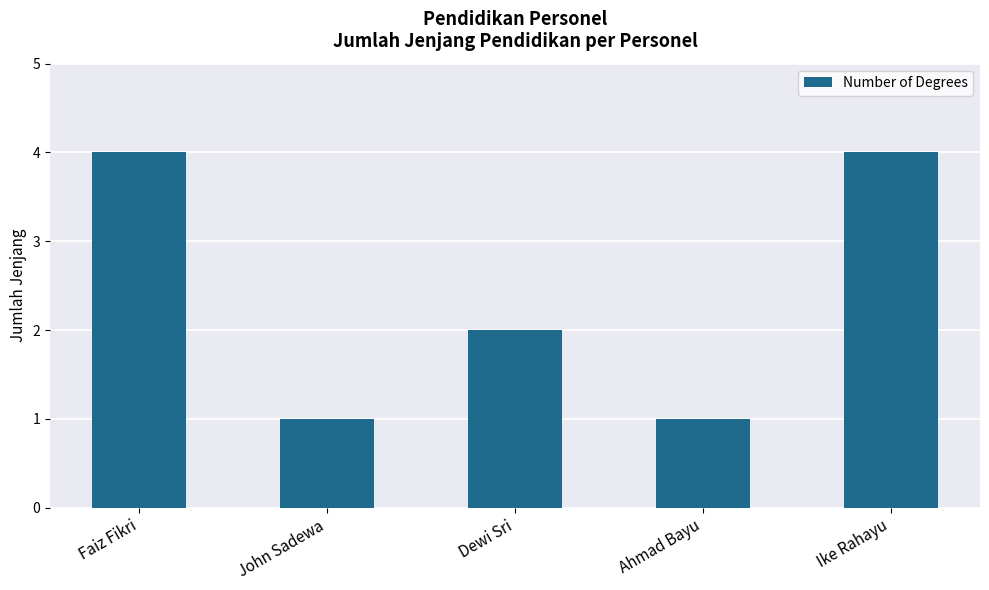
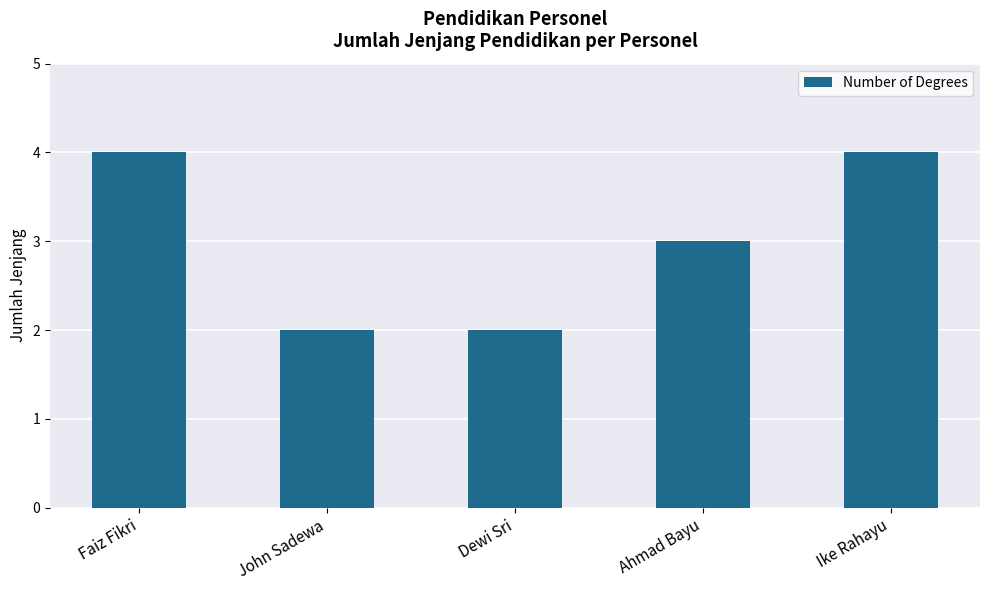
  {
    "Faiz Fikri": 4,
-   "John Sadewa": 1,
+   "John Sadewa": 2,
    "Dewi Sri": 2,
-   "Ahmad Bayu": 1,
+   "Ahmad Bayu": 3,
    "Ike Rahayu": 4
  }
